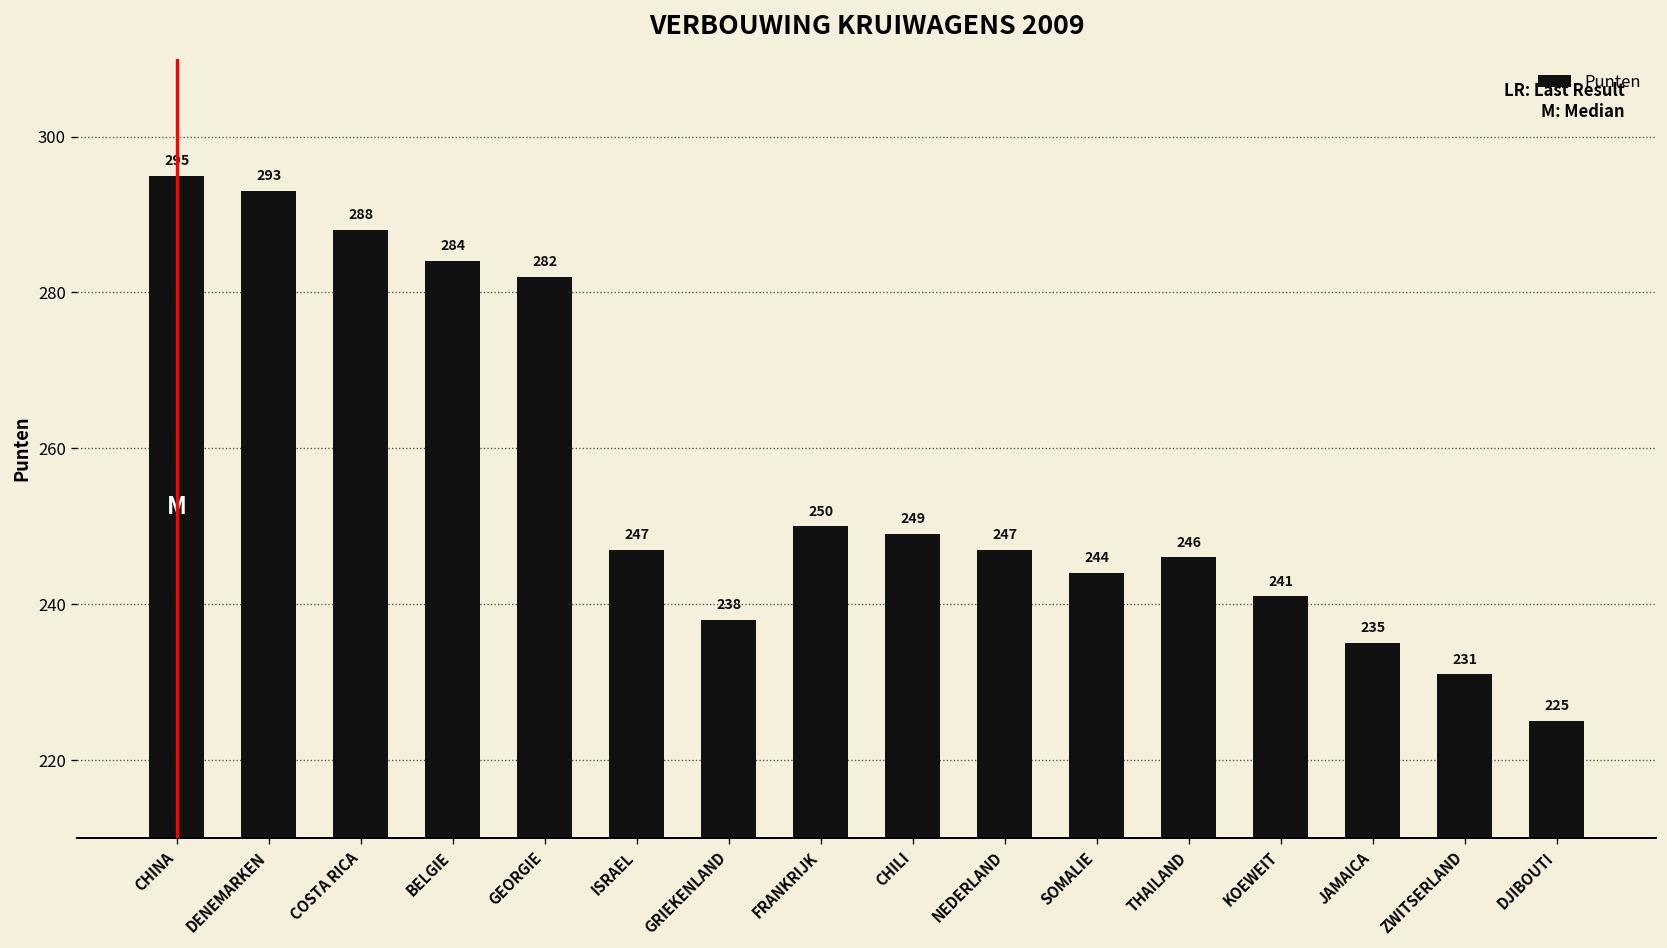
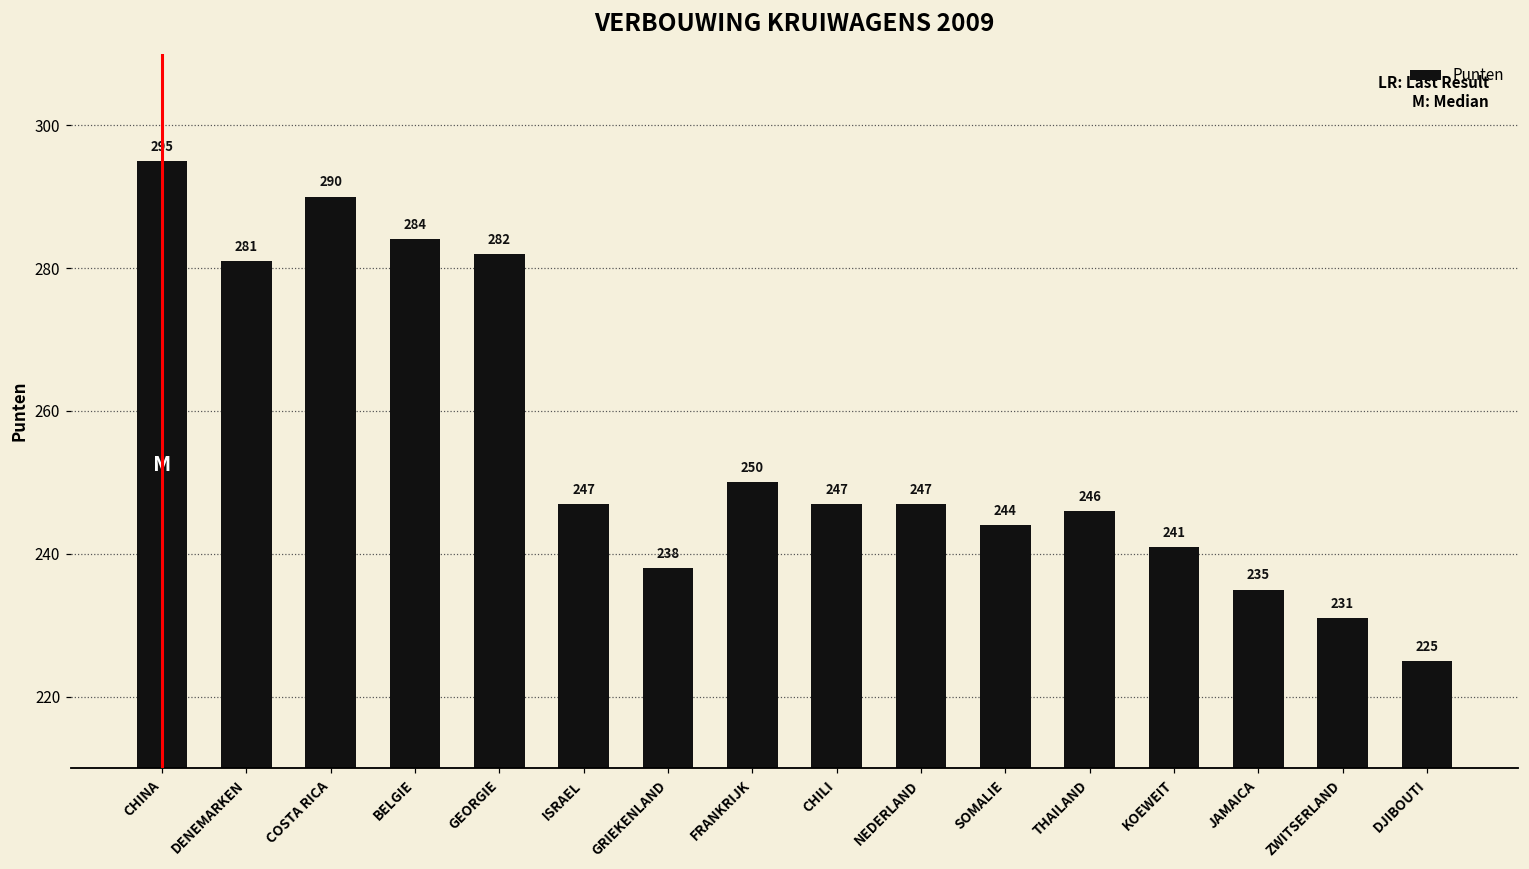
  {
    "CHINA": 295,
-   "DENEMARKEN": 293,
-   "COSTA RICA": 288,
+   "DENEMARKEN": 281,
+   "COSTA RICA": 290,
    "BELGIE": 284,
    "GEORGIE": 282,
    "ISRAEL": 247,
    "GRIEKENLAND": 238,
    "FRANKRIJK": 250,
-   "CHILI": 249,
+   "CHILI": 247,
    "NEDERLAND": 247,
    "SOMALIE": 244,
    "THAILAND": 246,
    "KOEWEIT": 241,
    "JAMAICA": 235,
    "ZWITSERLAND": 231,
    "DJIBOUTI": 225
  }
